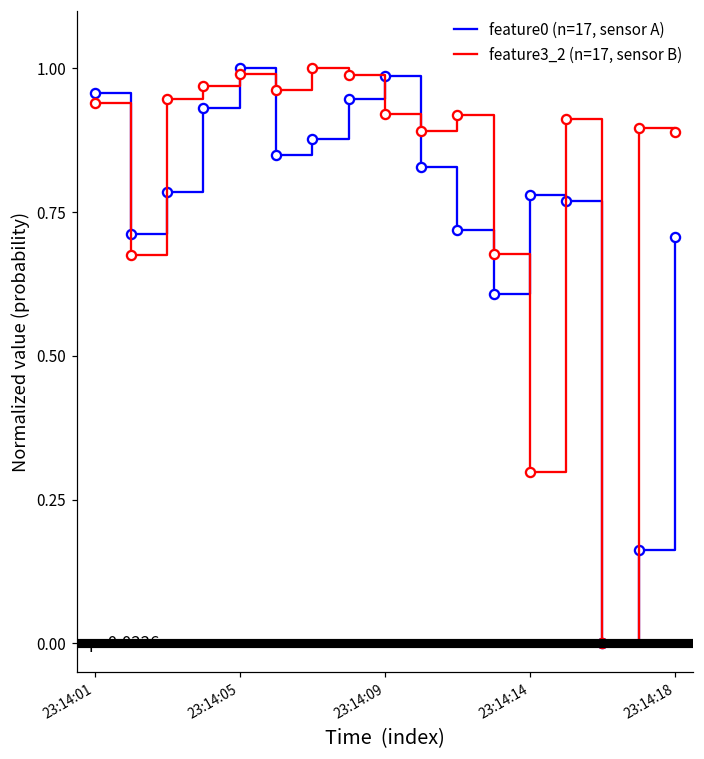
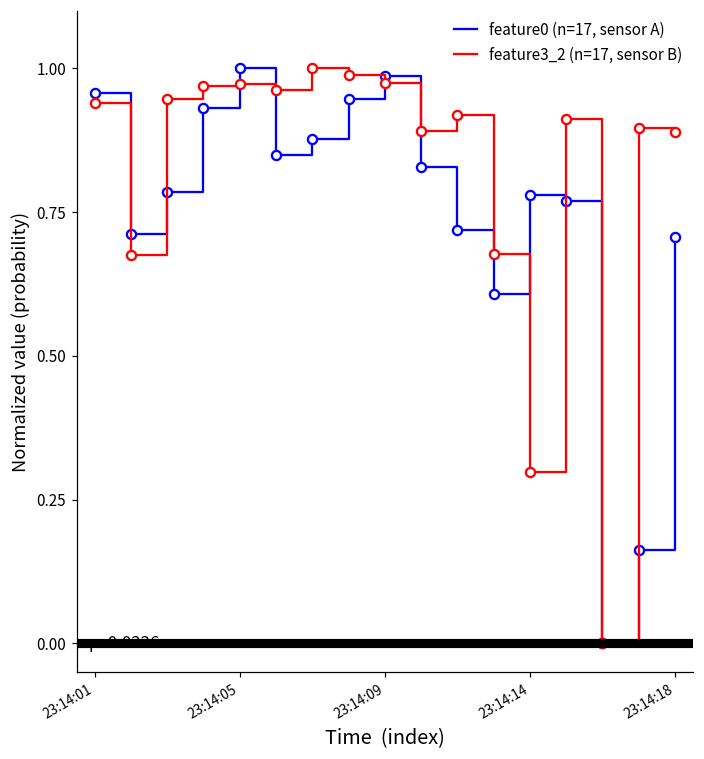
  {
    "feature0 (n=17, sensor A)": {
      "23:14:01": 0.96,
      "23:14:05": 1.00,
      "23:14:09": 0.99,
      "23:14:14": 0.78,
      "23:14:18": 0.71
    },
    "feature3_2 (n=17, sensor B)": {
      "23:14:01": 0.94,
-     "23:14:05": 0.99,
-     "23:14:09": 0.92,
+     "23:14:05": 0.97,
+     "23:14:09": 0.98,
      "23:14:14": 0.30,
      "23:14:18": 0.89
    }
  }
